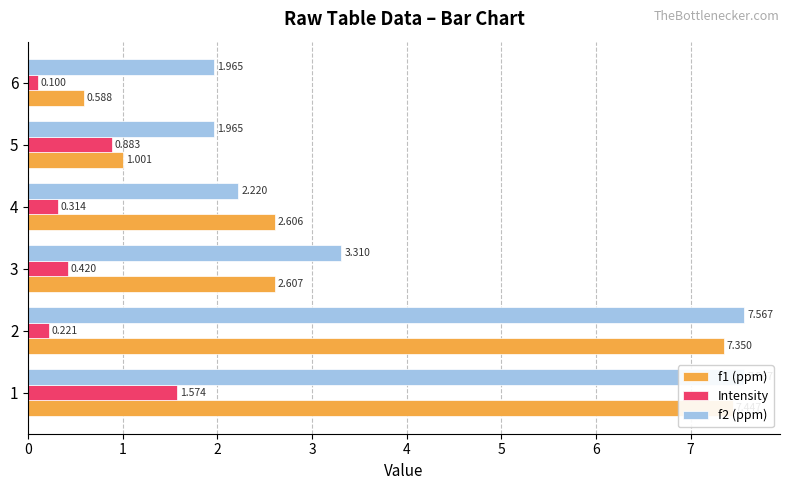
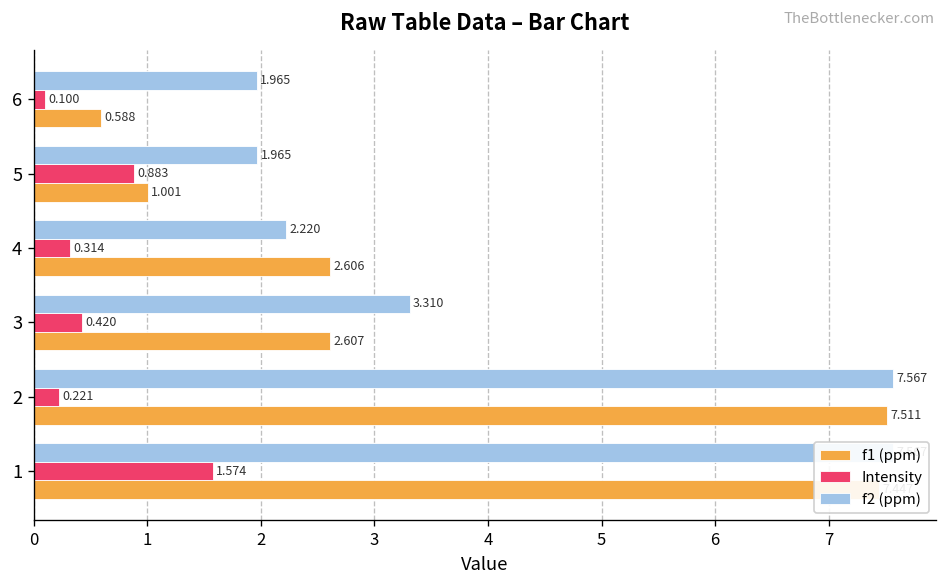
  {
    "f1 (ppm)": {
      "6": 0.588,
      "5": 1.001,
      "4": 2.606,
      "3": 2.607,
-     "2": 7.350
+     "2": 7.511
    },
    "Intensity": {
      "6": 0.100,
      "5": 0.883,
      "4": 0.314,
      "3": 0.420,
      "2": 0.221,
      "1": 1.574
    },
    "f2 (ppm)": {
      "6": 1.965,
      "5": 1.965,
      "4": 2.220,
      "3": 3.310,
      "2": 7.567
    }
  }
